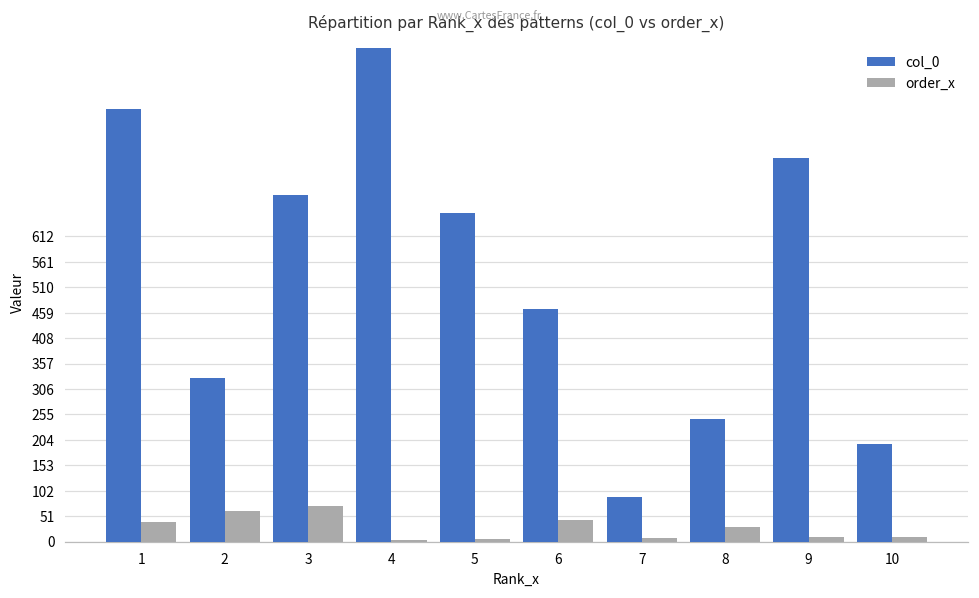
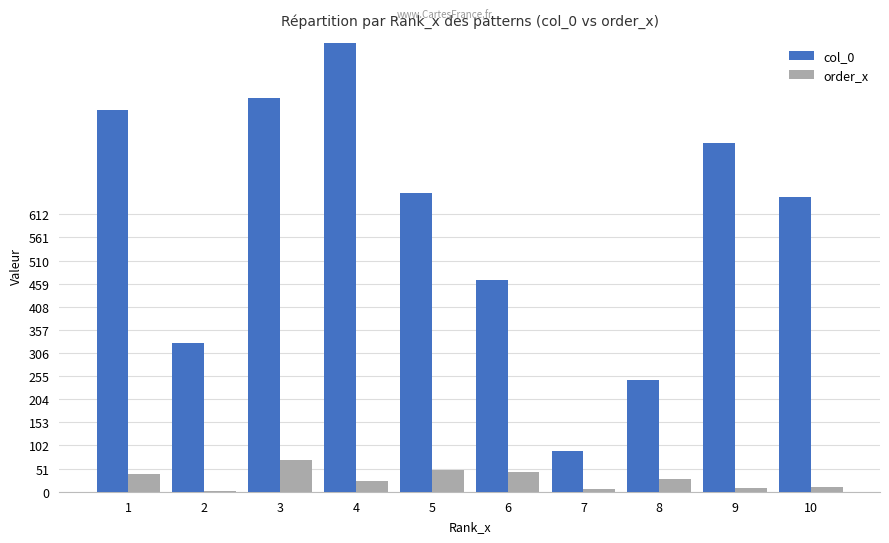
  {
    "col_0": {
-     "1": 870,
+     "1": 840,
      "2": 330,
-     "3": 700,
+     "3": 870,
      "4": 990,
      "5": 660,
      "6": 470,
      "7": 90,
      "8": 250,
      "9": 770,
-     "10": 200
+     "10": 650
    },
    "order_x": {
      "1": 40,
-     "2": 60,
+     "2": 0,
      "3": 70,
-     "4": 0,
-     "5": 10,
+     "4": 20,
+     "5": 50,
      "6": 40,
      "7": 10,
      "8": 30,
      "9": 10,
      "10": 10
    }
  }
